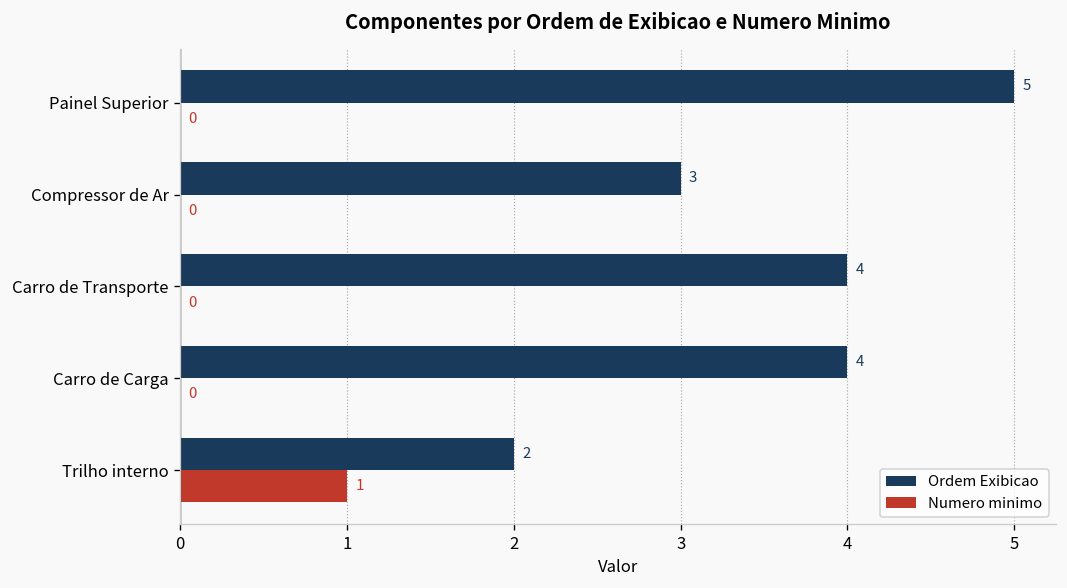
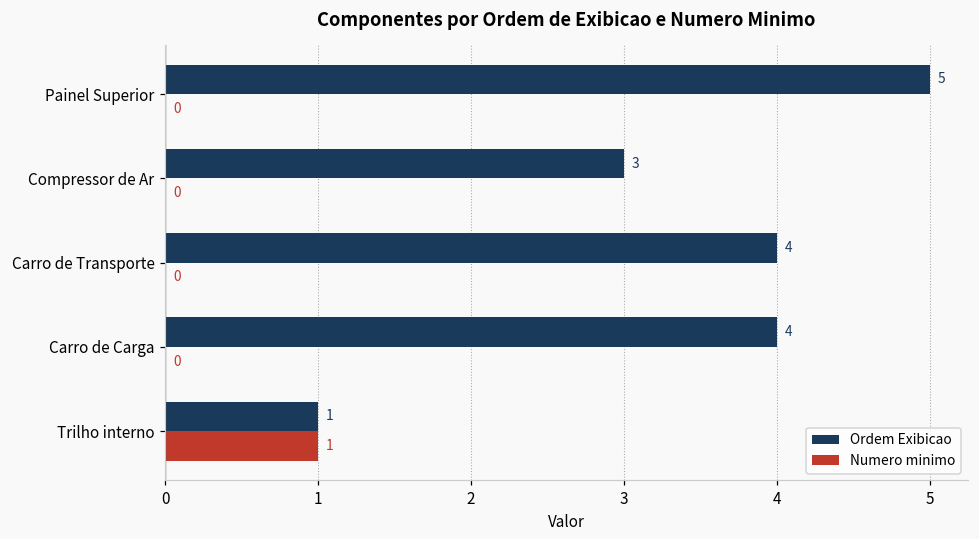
  {
    "Ordem Exibicao": {
      "Painel Superior": 5,
      "Compressor de Ar": 3,
      "Carro de Transporte": 4,
      "Carro de Carga": 4,
-     "Trilho interno": 2
+     "Trilho interno": 1
    },
    "Numero minimo": {
      "Painel Superior": 0,
      "Compressor de Ar": 0,
      "Carro de Transporte": 0,
      "Carro de Carga": 0,
      "Trilho interno": 1
    }
  }
